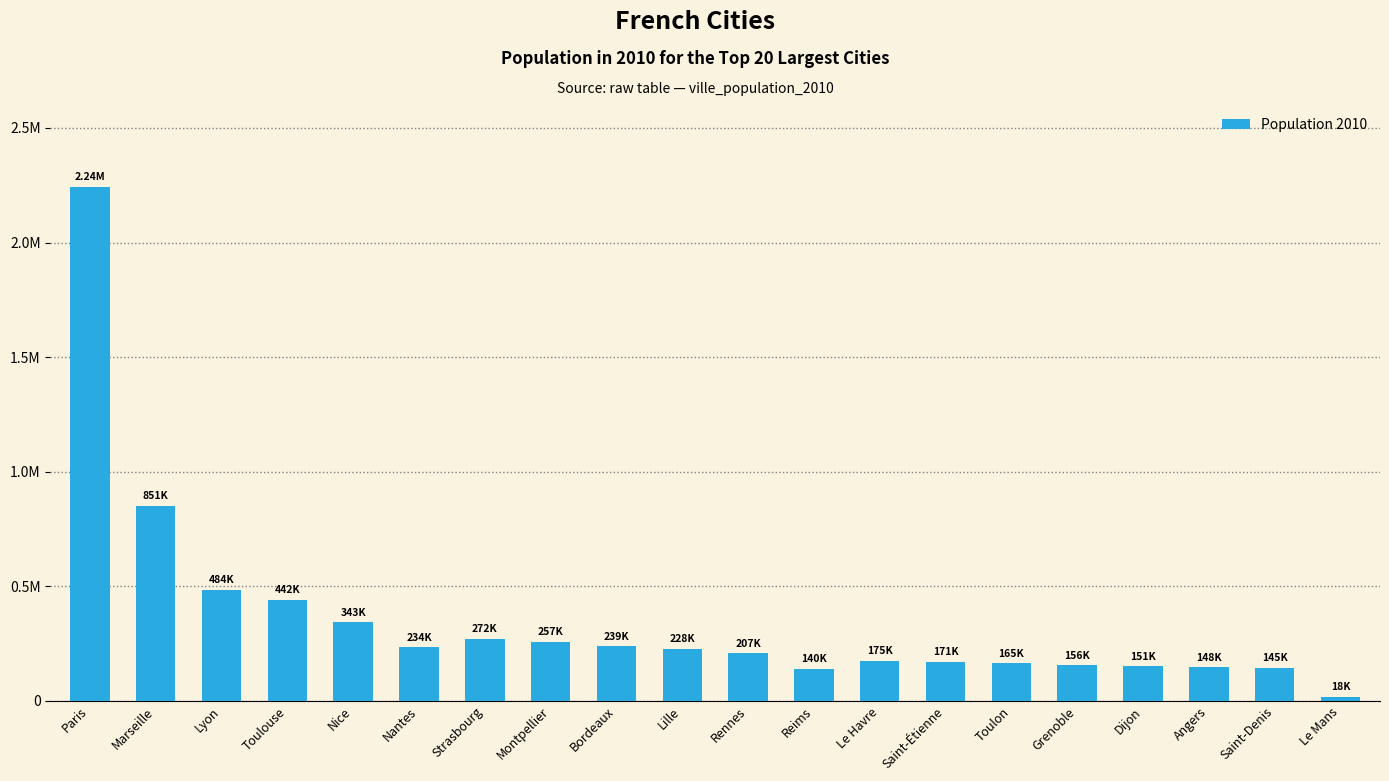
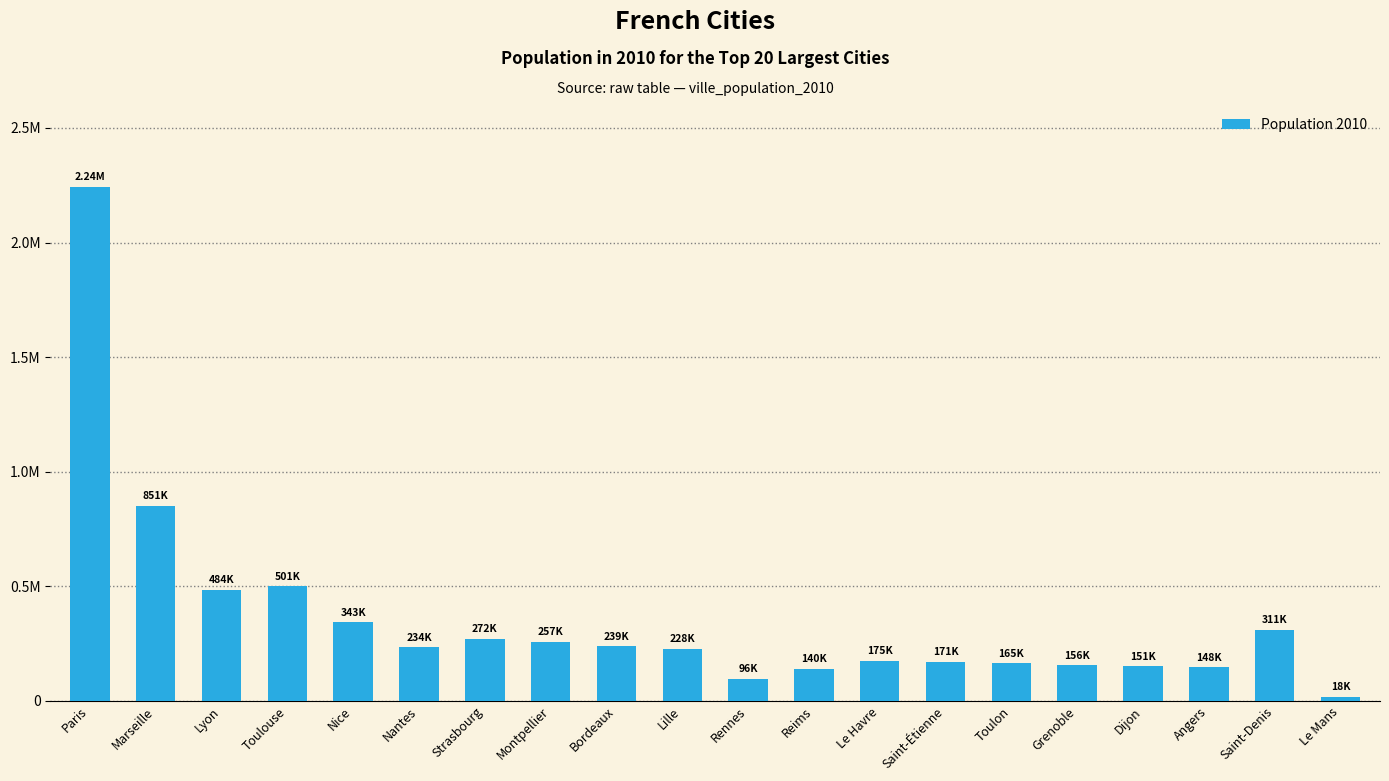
  {
    "Paris": "2.24M",
    "Marseille": "851K",
    "Lyon": "484K",
-   "Toulouse": "442K",
+   "Toulouse": "501K",
    "Nice": "343K",
    "Nantes": "234K",
    "Strasbourg": "272K",
    "Montpellier": "257K",
    "Bordeaux": "239K",
    "Lille": "228K",
-   "Rennes": "207K",
+   "Rennes": "96K",
    "Reims": "140K",
    "Le Havre": "175K",
    "Saint-Étienne": "171K",
    "Toulon": "165K",
    "Grenoble": "156K",
    "Dijon": "151K",
    "Angers": "148K",
-   "Saint-Denis": "145K",
+   "Saint-Denis": "311K",
    "Le Mans": "18K"
  }
